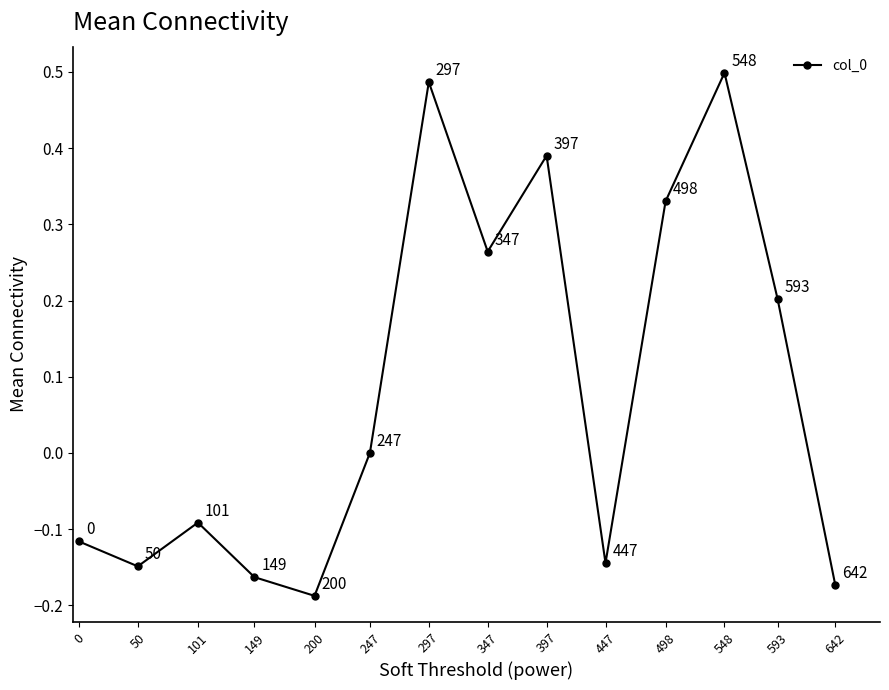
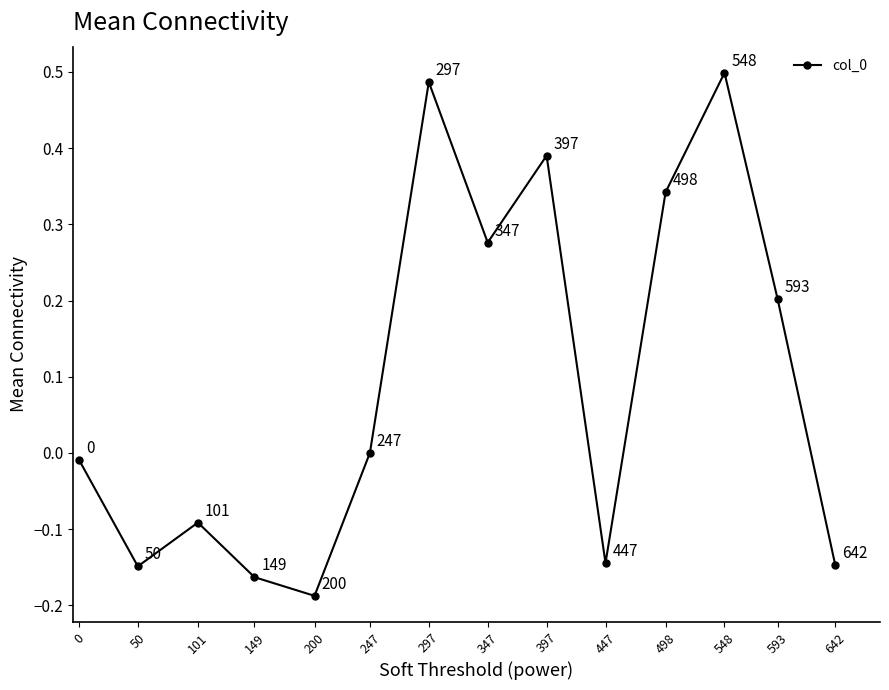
  {
-   "0": -0.12,
-   "347": 0.26,
-   "498": 0.33,
-   "642": -0.17
+   "0": -0.01,
+   "347": 0.28,
+   "498": 0.34,
+   "642": -0.15
  }
